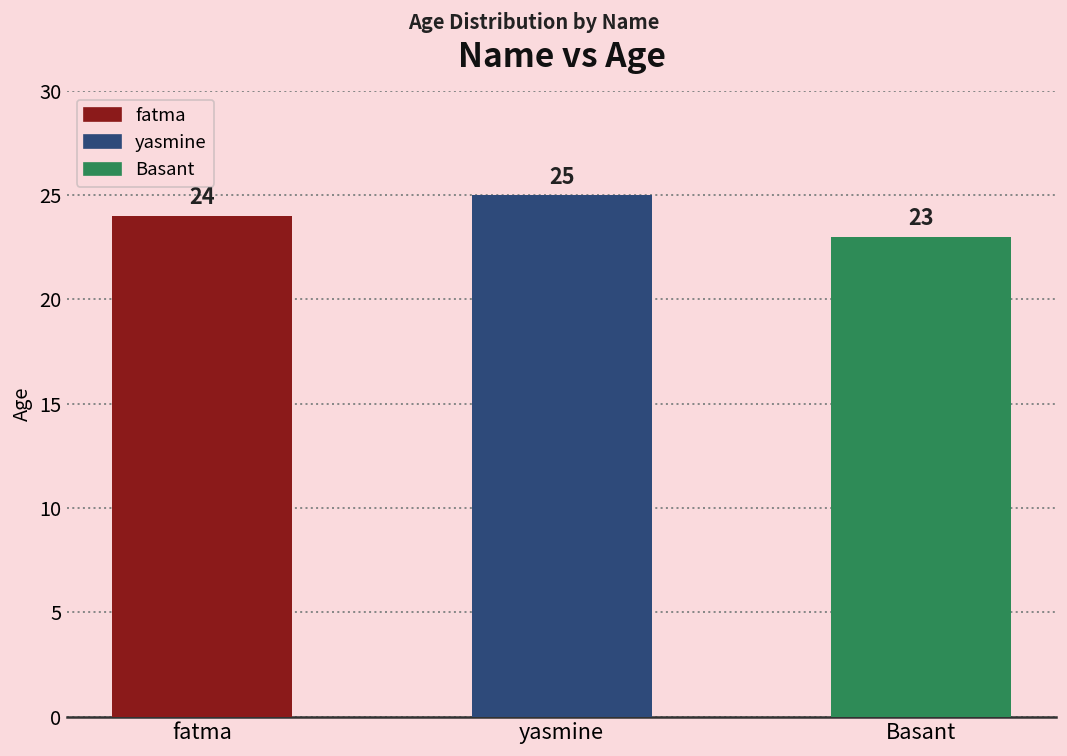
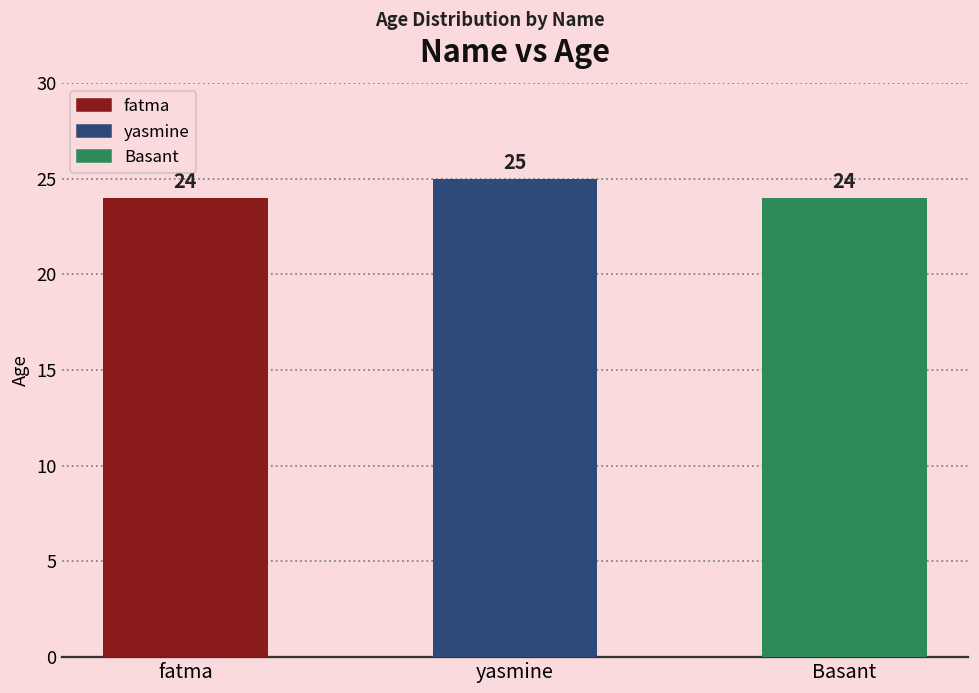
  {
    "yasmine": 25,
-   "Basant": 23
+   "Basant": 24
  }
